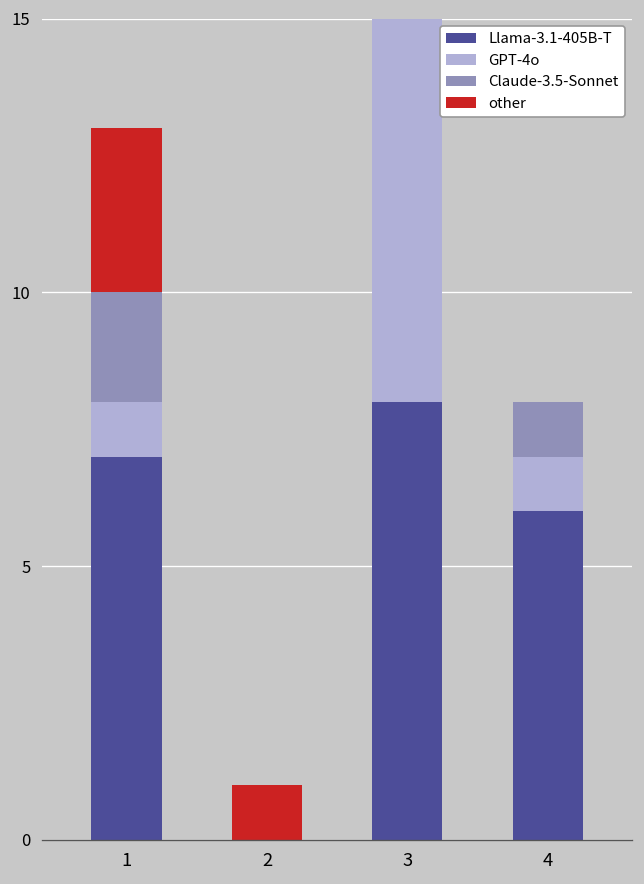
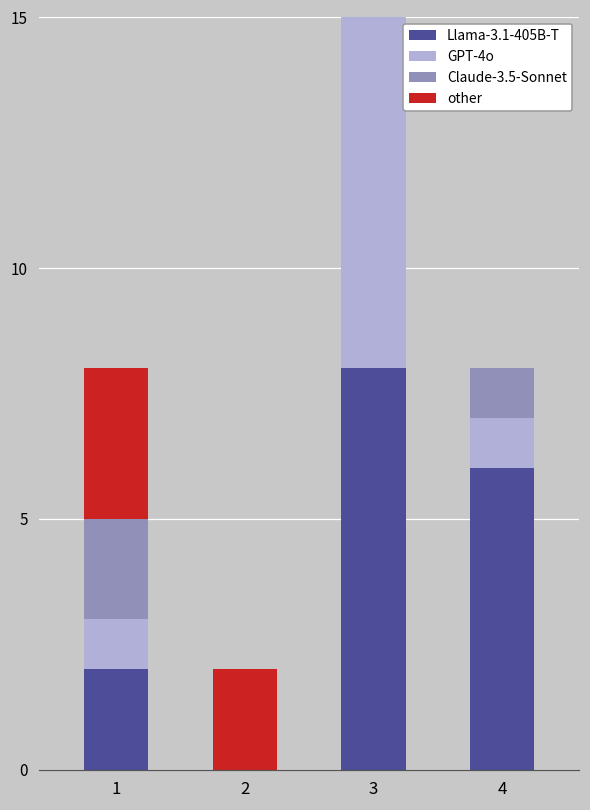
  {
    "Llama-3.1-405B-T": {
-     "1": 7,
+     "1": 2,
      "2": 0,
      "3": 8,
      "4": 6
    },
    "other": {
      "1": 3,
-     "2": 1,
+     "2": 2,
      "4": 0
    }
  }
